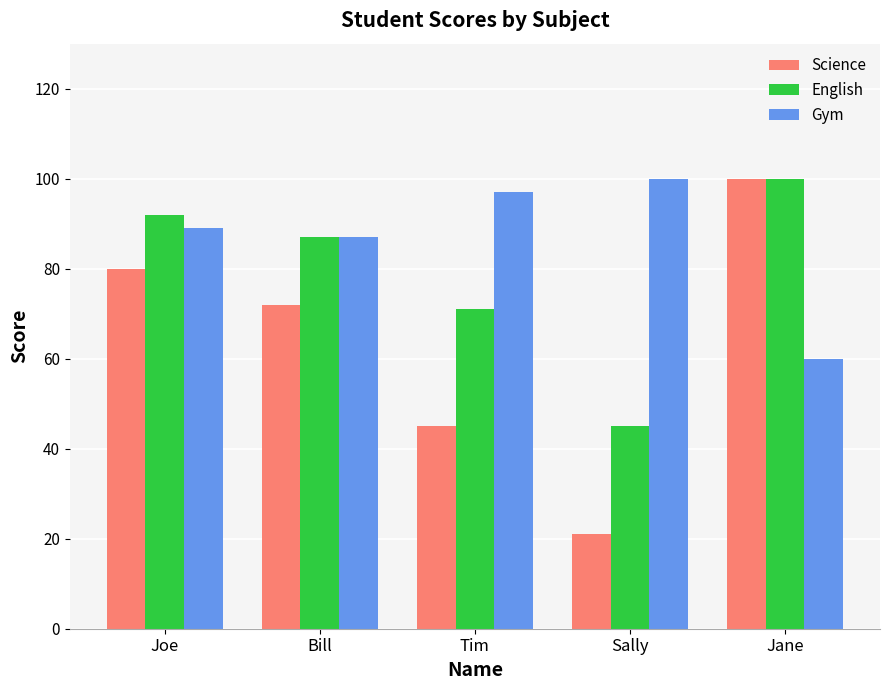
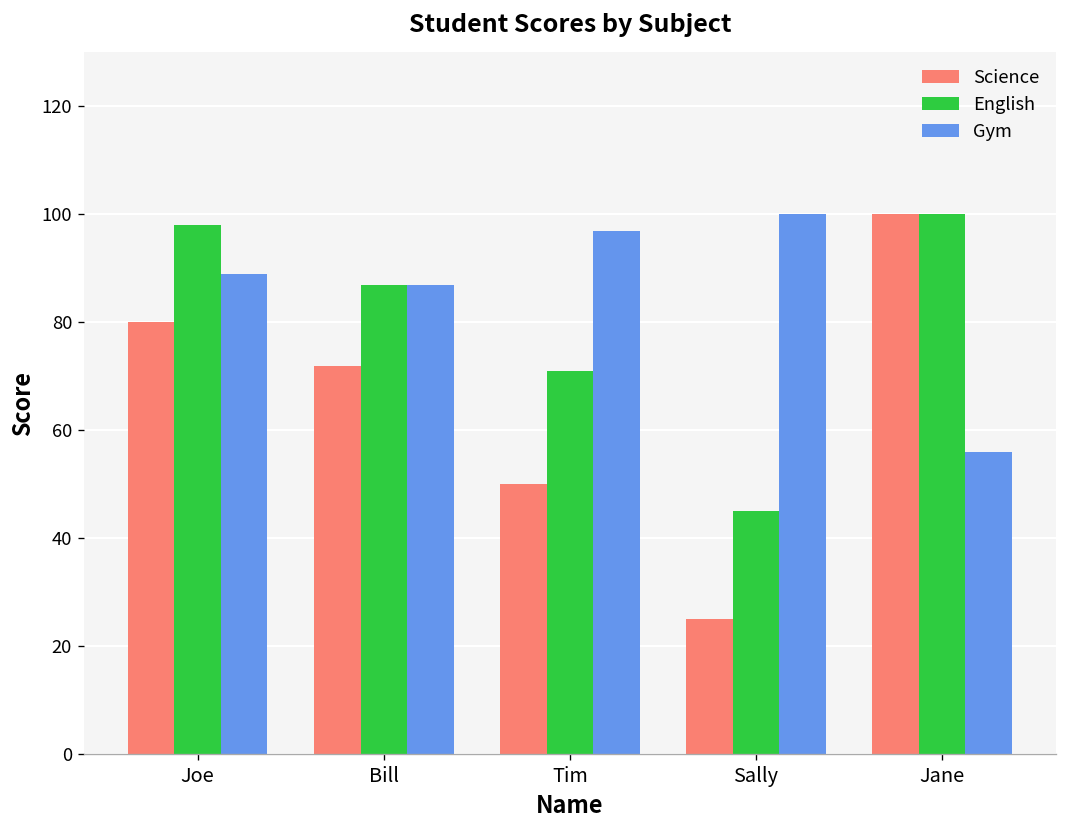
  {
    "Science": {
      "Joe": 80,
      "Bill": 72,
-     "Tim": 45,
-     "Sally": 21,
+     "Tim": 50,
+     "Sally": 25,
      "Jane": 100
    },
    "English": {
-     "Joe": 92,
+     "Joe": 98,
      "Bill": 87,
      "Tim": 71,
      "Sally": 45,
      "Jane": 100
    },
    "Gym": {
      "Joe": 89,
      "Bill": 87,
      "Tim": 97,
      "Sally": 100,
-     "Jane": 60
+     "Jane": 56
    }
  }
